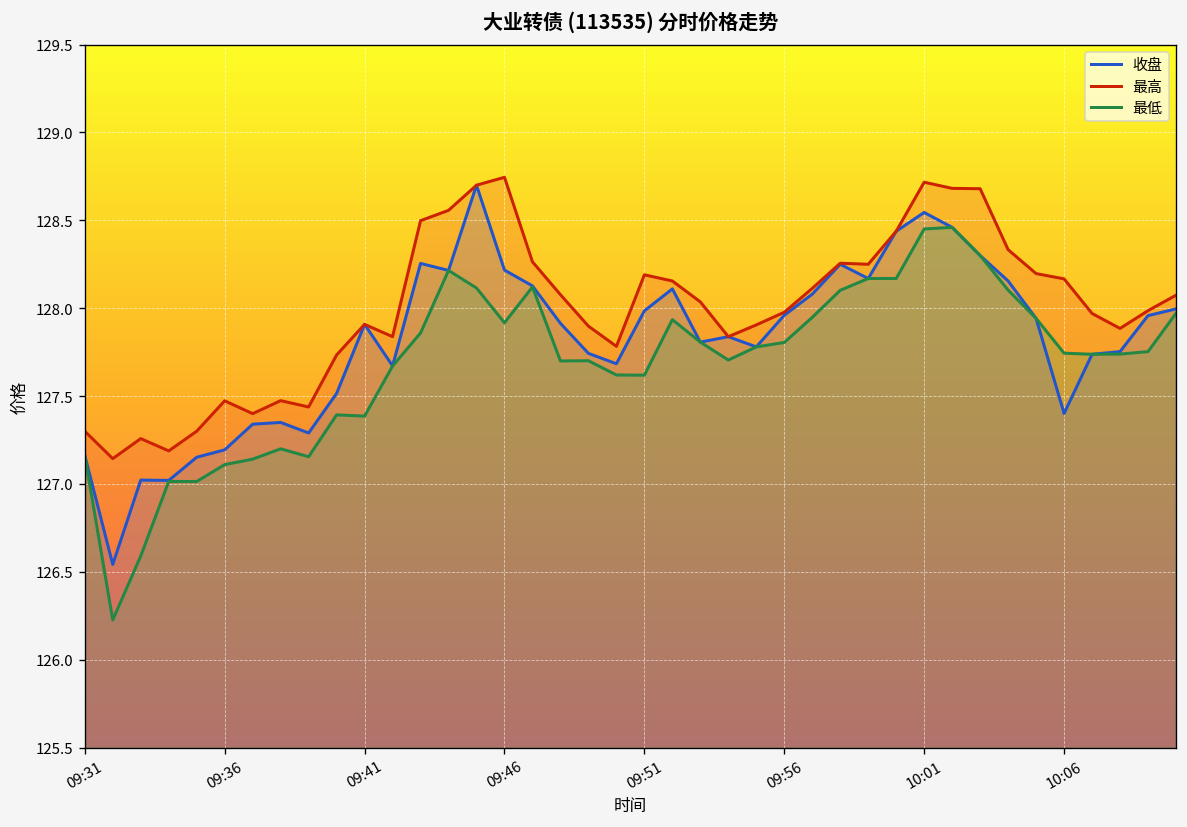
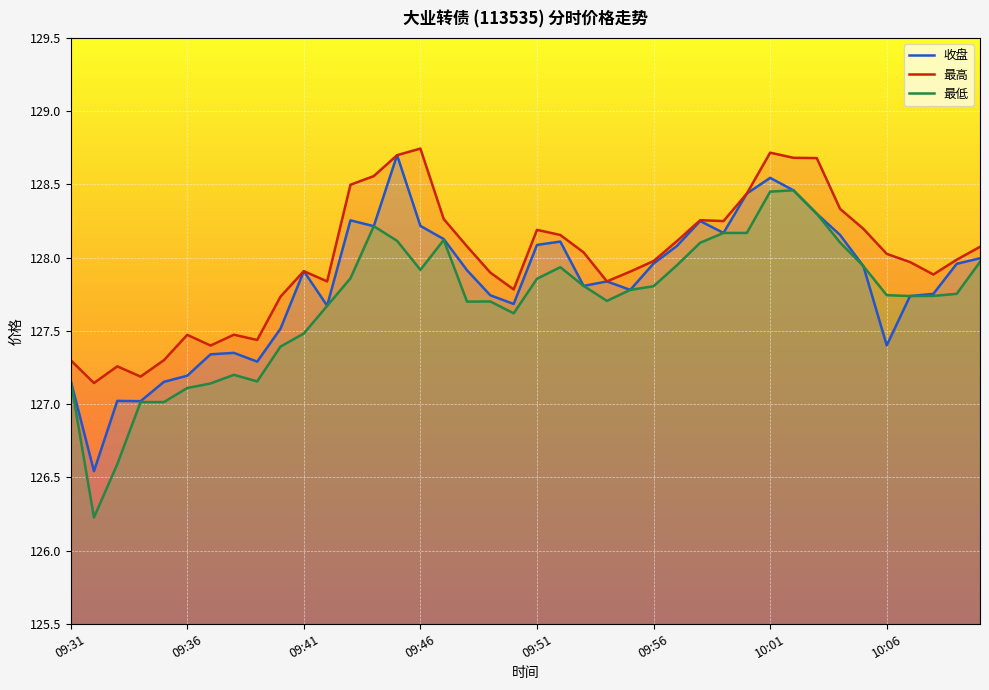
  {
    "收盘": {
      "09:36": 127.19,
      "09:46": 128.22,
-     "09:51": 127.99,
+     "09:51": 128.09,
      "10:01": 128.55,
      "10:06": 127.40
    },
    "最高": {
      "09:31": 127.30,
      "09:36": 127.47,
      "09:46": 128.75,
      "09:51": 128.19,
      "10:01": 128.72,
-     "10:06": 128.17
+     "10:06": 128.03
    },
    "最低": {
      "09:36": 127.11,
-     "09:41": 127.39,
+     "09:41": 127.48,
      "09:46": 127.92,
-     "09:51": 127.62,
+     "09:51": 127.86,
      "09:56": 127.81,
      "10:01": 128.45,
      "10:06": 127.74
    }
  }
